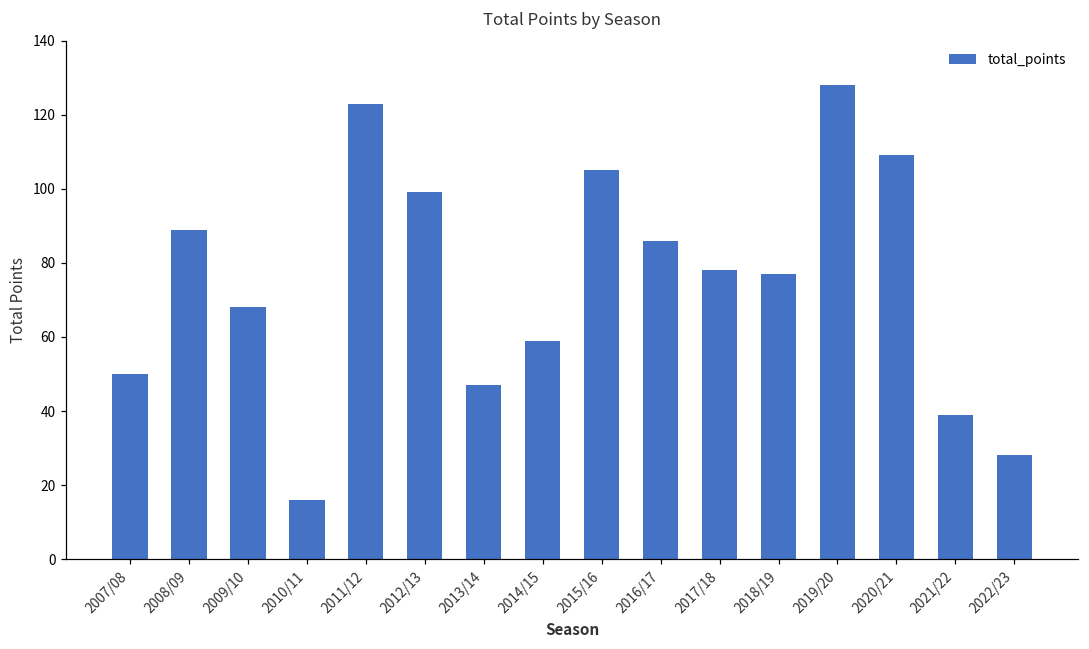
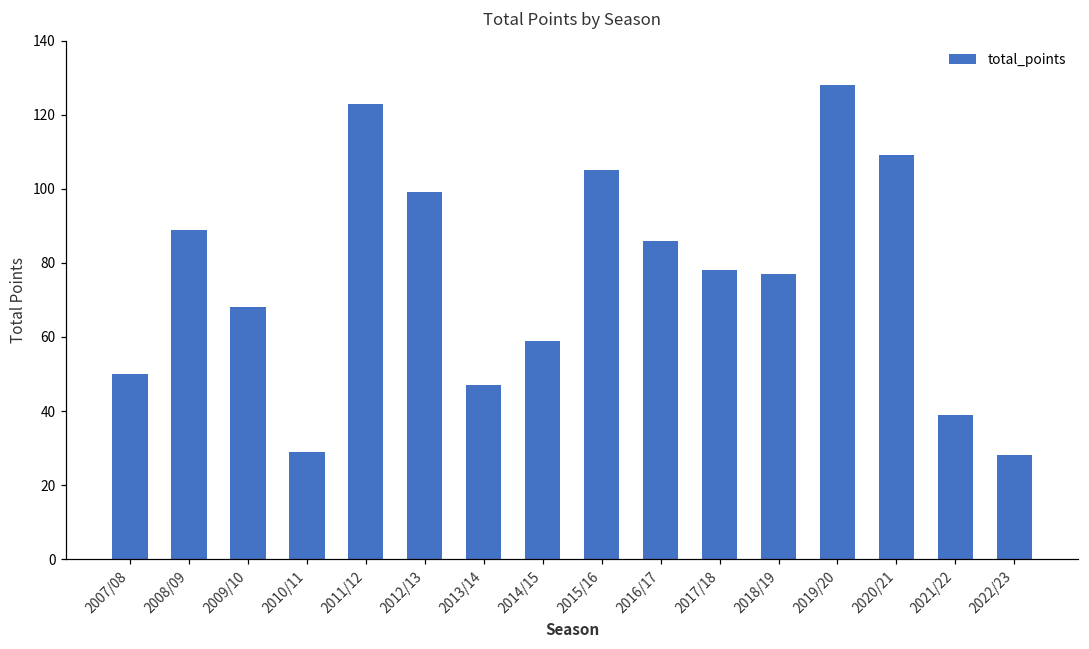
  {
    "2007/08": 50,
    "2008/09": 89,
    "2009/10": 68,
-   "2010/11": 16,
+   "2010/11": 29,
    "2011/12": 123,
    "2012/13": 99,
    "2013/14": 47,
    "2014/15": 59,
    "2015/16": 105,
    "2016/17": 86,
    "2017/18": 78,
    "2018/19": 77,
    "2019/20": 128,
    "2020/21": 109,
    "2021/22": 39,
    "2022/23": 28
  }
